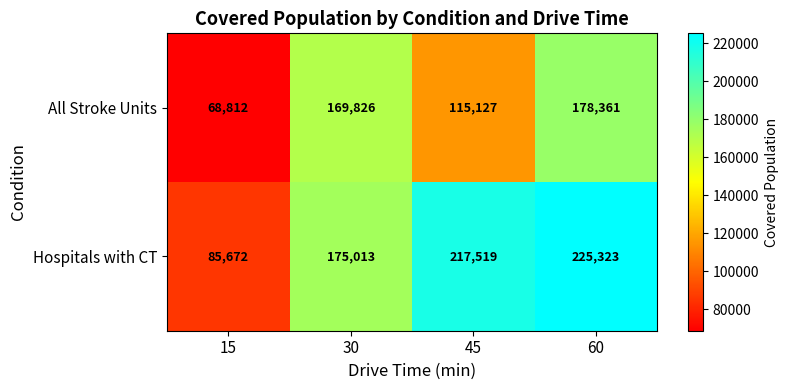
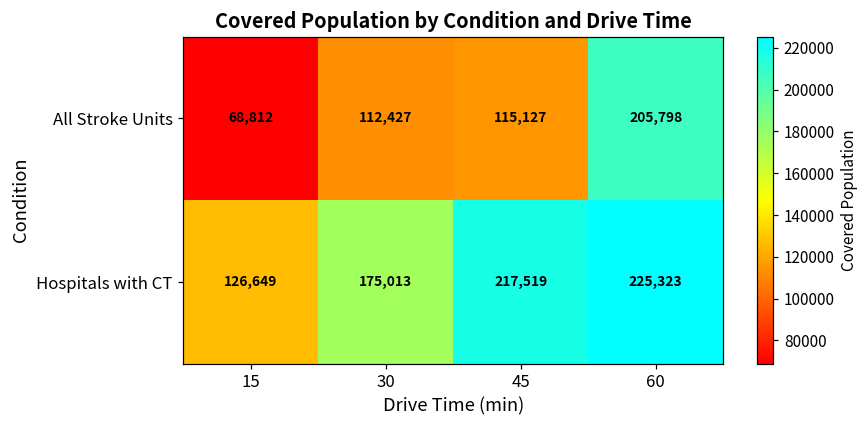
  {
    "All Stroke Units": {
      "15": "68,812",
-     "30": "169,826",
+     "30": "112,427",
      "45": "115,127",
-     "60": "178,361"
+     "60": "205,798"
    },
    "Hospitals with CT": {
-     "15": "85,672",
+     "15": "126,649",
      "30": "175,013",
      "45": "217,519",
      "60": "225,323"
    }
  }
